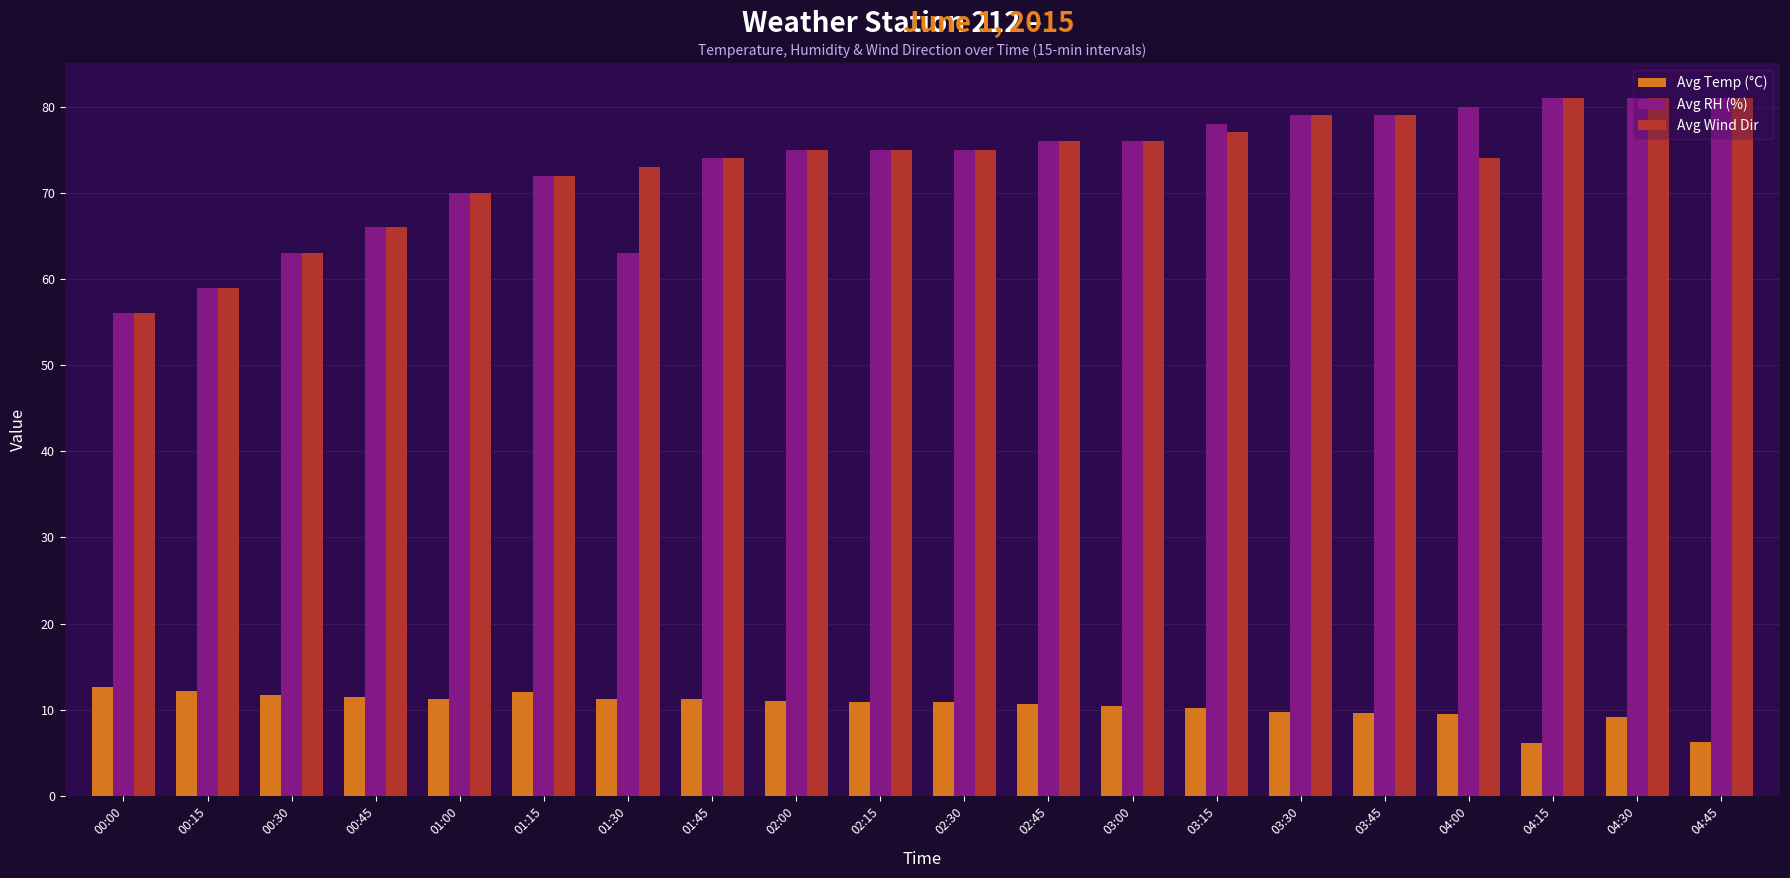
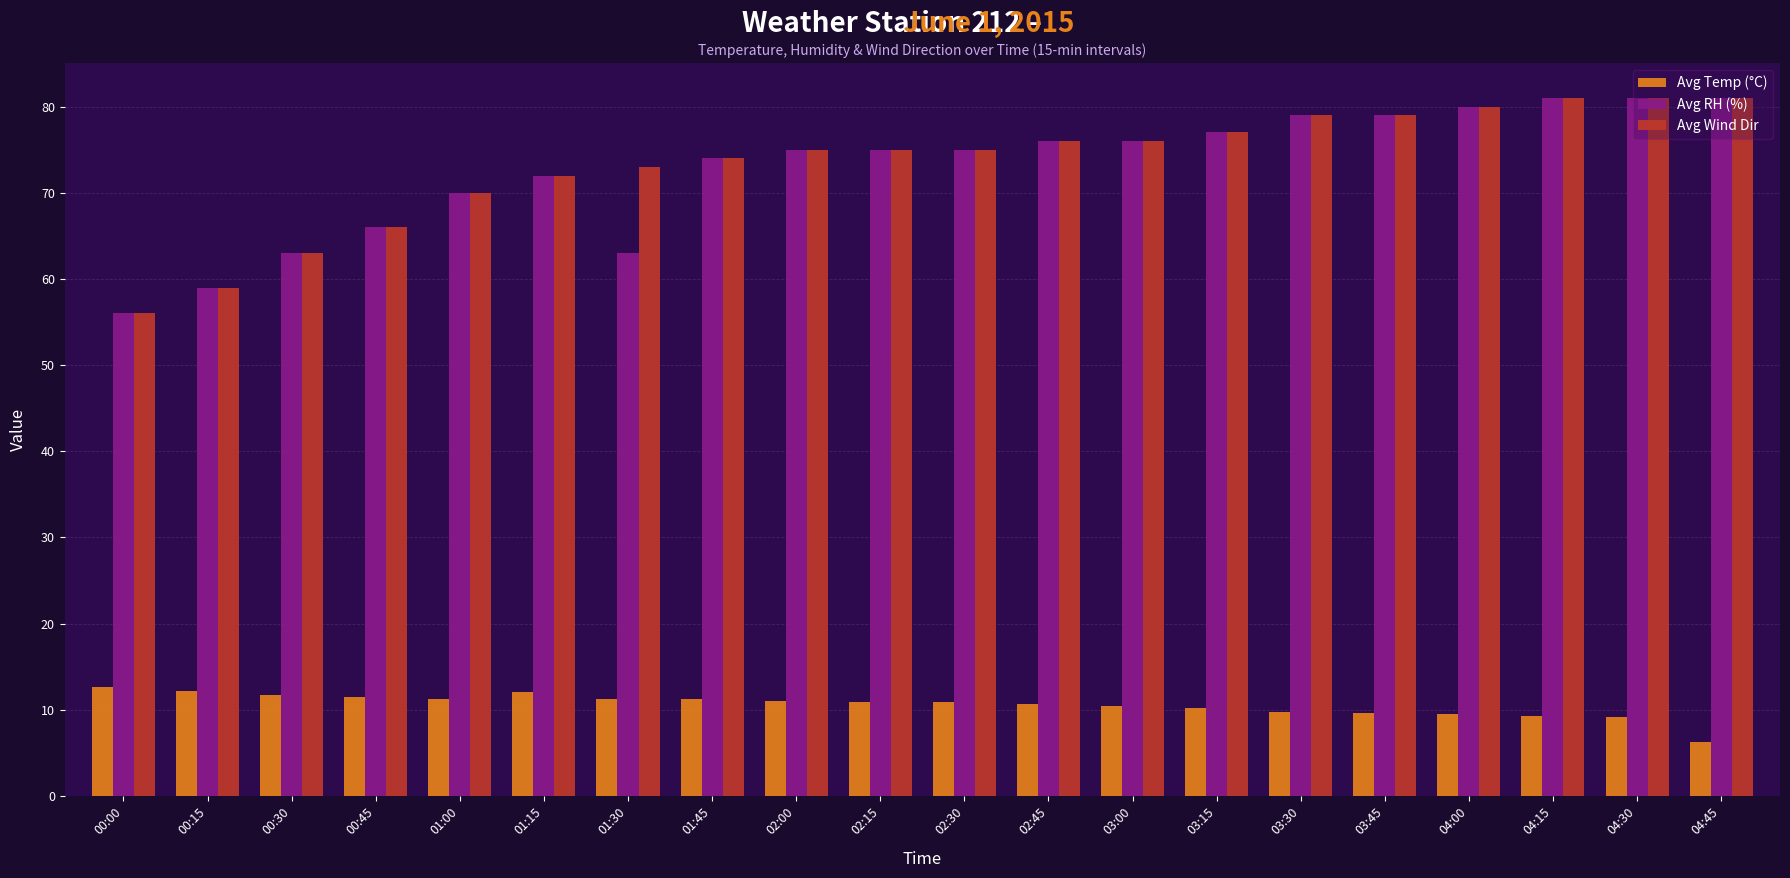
  {
    "Avg Temp (°C)": {
      "00:00": 13,
      "00:15": 12,
      "00:30": 12,
      "00:45": 12,
      "01:00": 11,
      "01:15": 12,
      "01:30": 11,
      "01:45": 11,
      "02:00": 11,
      "02:15": 11,
      "02:30": 11,
      "02:45": 11,
      "03:00": 10,
      "03:15": 10,
      "03:30": 10,
      "03:45": 10,
      "04:00": 10,
-     "04:15": 6,
+     "04:15": 9,
      "04:30": 9,
      "04:45": 6
    },
    "Avg RH (%)": {
      "00:00": 56,
      "00:15": 59,
      "00:30": 63,
      "00:45": 66,
      "01:00": 70,
      "01:15": 72,
      "01:30": 63,
      "01:45": 74,
      "02:00": 75,
      "02:15": 75,
      "02:30": 75,
      "02:45": 76,
      "03:00": 76,
-     "03:15": 78,
+     "03:15": 77,
      "03:30": 79,
      "03:45": 79,
      "04:00": 80,
      "04:15": 81
    },
    "Avg Wind Dir": {
      "00:00": 56,
      "00:15": 59,
      "00:30": 63,
      "00:45": 66,
      "01:00": 70,
      "01:15": 72,
      "01:30": 73,
      "01:45": 74,
      "02:00": 75,
      "02:15": 75,
      "02:30": 75,
      "02:45": 76,
      "03:00": 76,
      "03:15": 77,
      "03:30": 79,
      "03:45": 79,
-     "04:00": 74,
+     "04:00": 80,
      "04:15": 81
    }
  }
